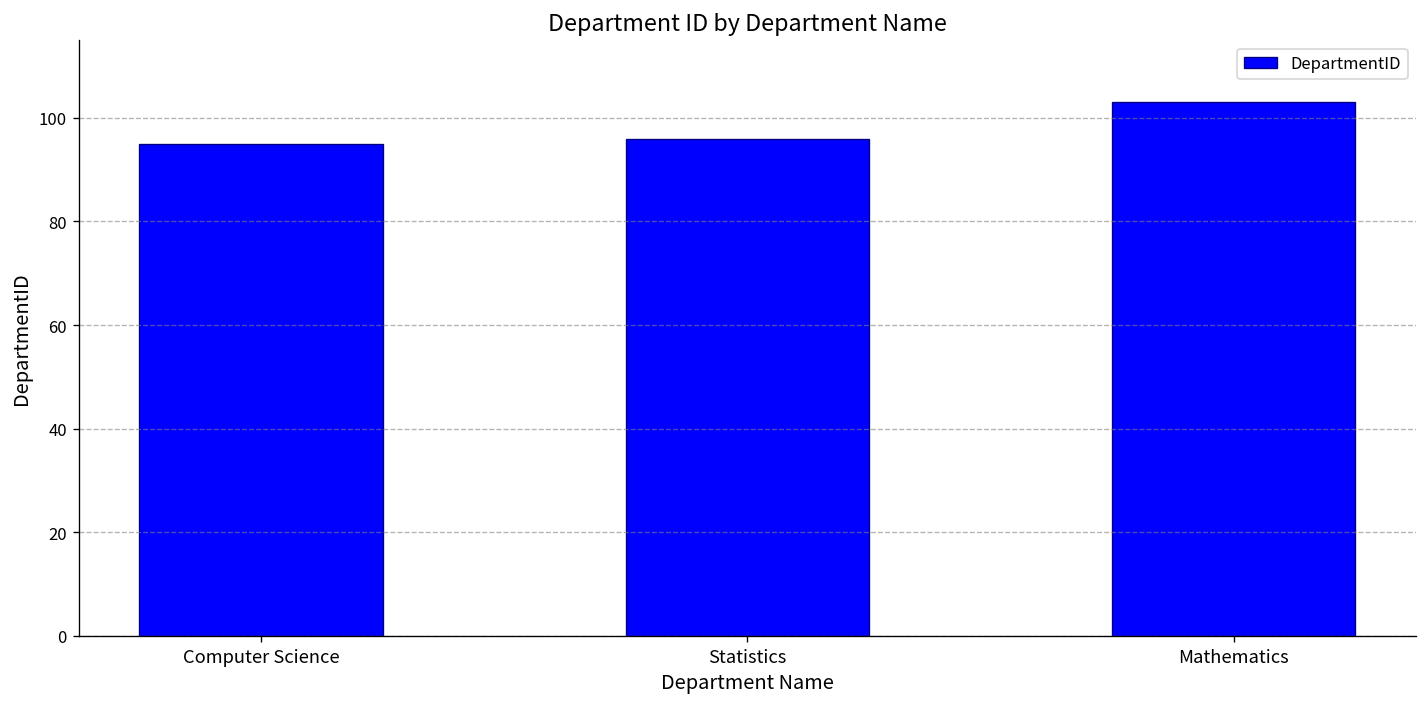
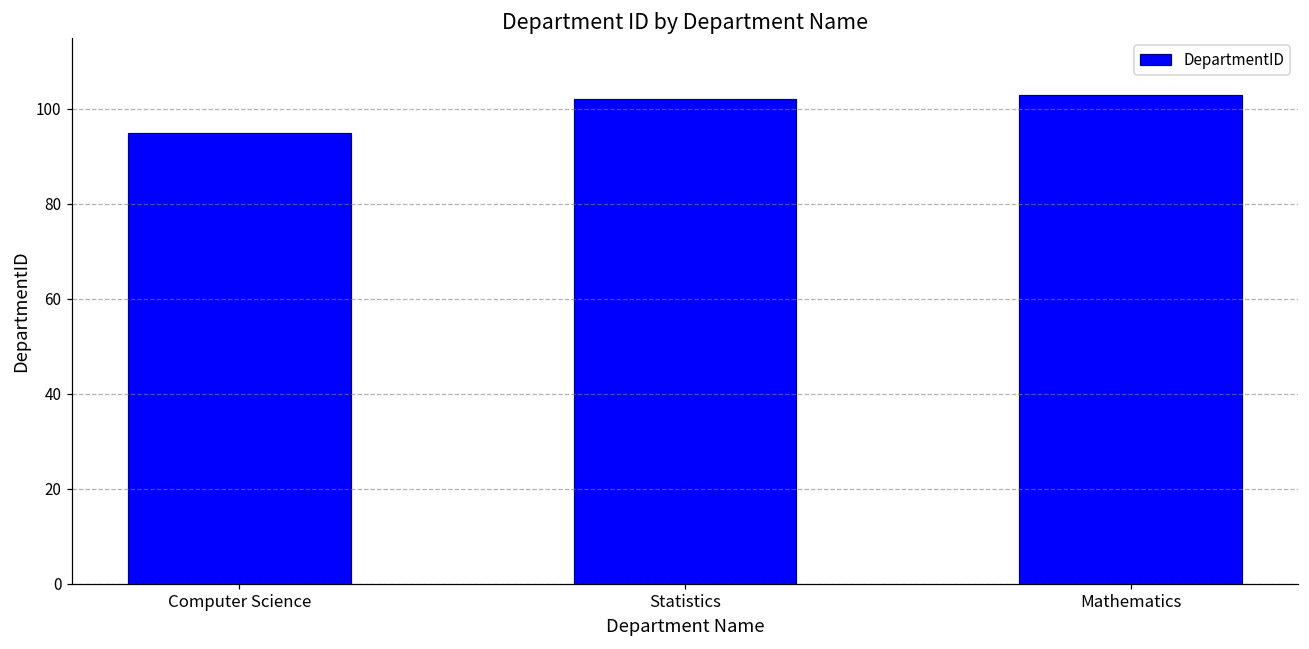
  {
    "Computer Science": 95,
-   "Statistics": 96,
+   "Statistics": 102,
    "Mathematics": 103
  }
